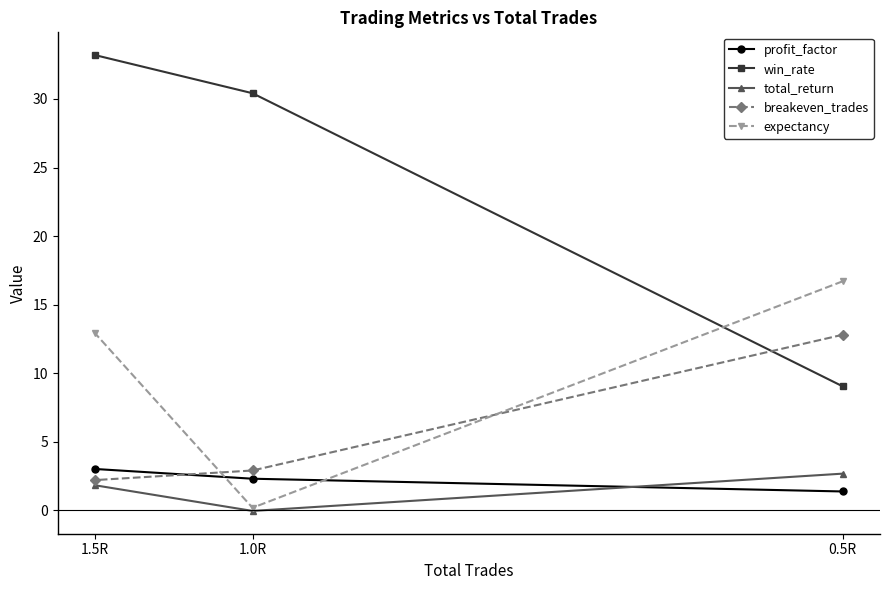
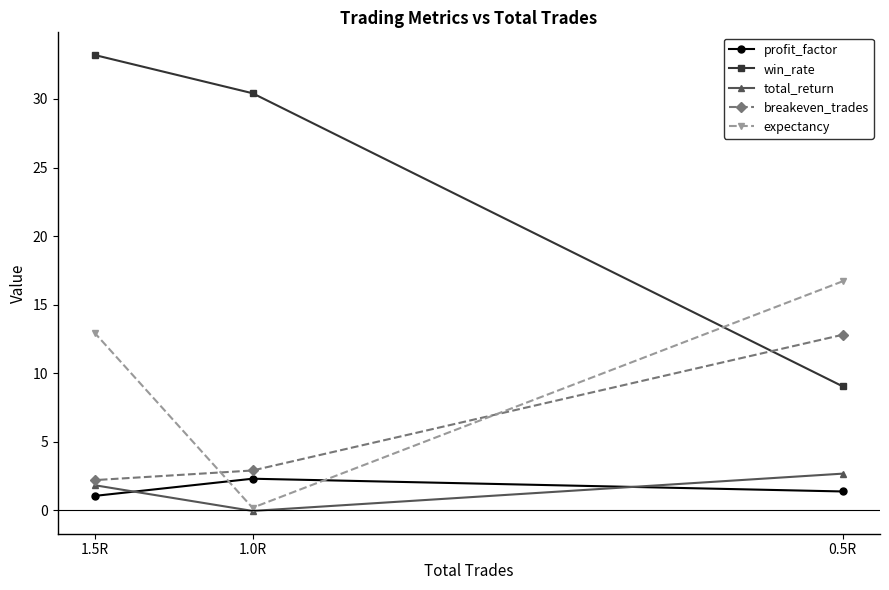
  {
    "profit_factor": {
-     "1.5R": 3.0,
+     "1.5R": 1.1,
      "1.0R": 2.3,
      "0.5R": 1.4
    }
  }
